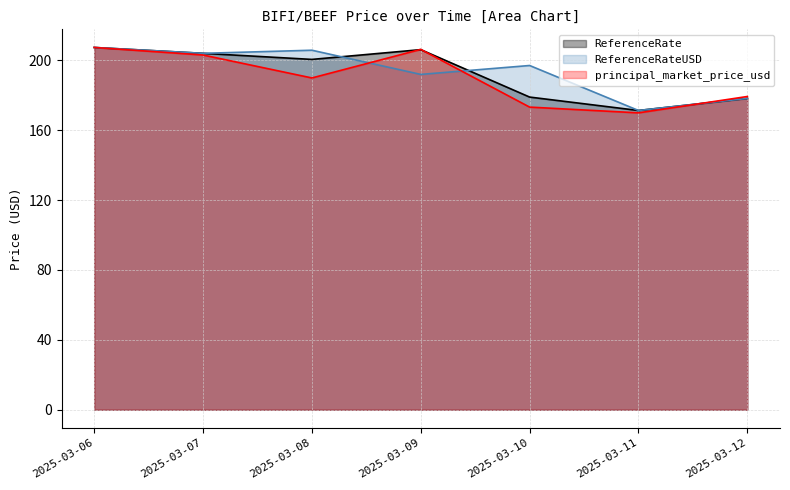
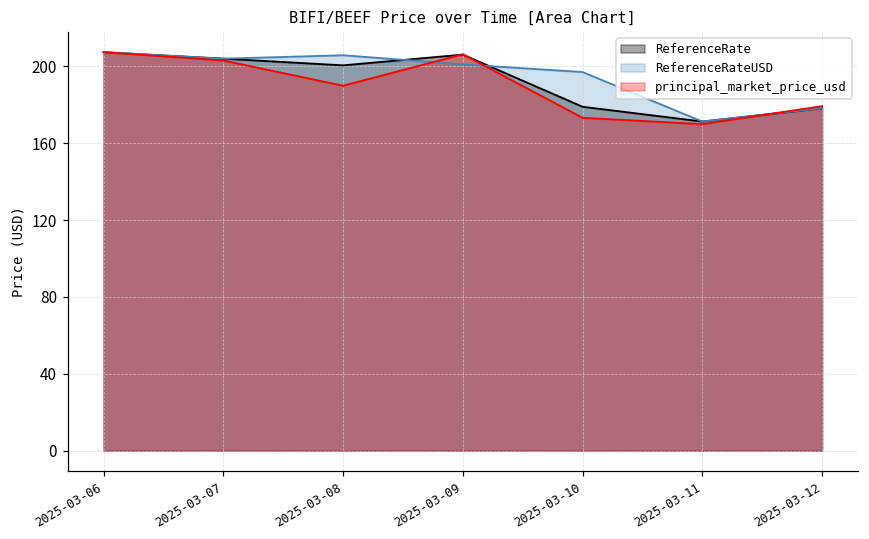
  {
    "ReferenceRate": {
      "2025-03-08": 200,
      "2025-03-10": 179
    },
    "ReferenceRateUSD": {
      "2025-03-08": 206,
-     "2025-03-09": 192,
+     "2025-03-09": 201,
      "2025-03-10": 197
    },
    "principal_market_price_usd": {
      "2025-03-08": 190,
      "2025-03-10": 173
    }
  }
